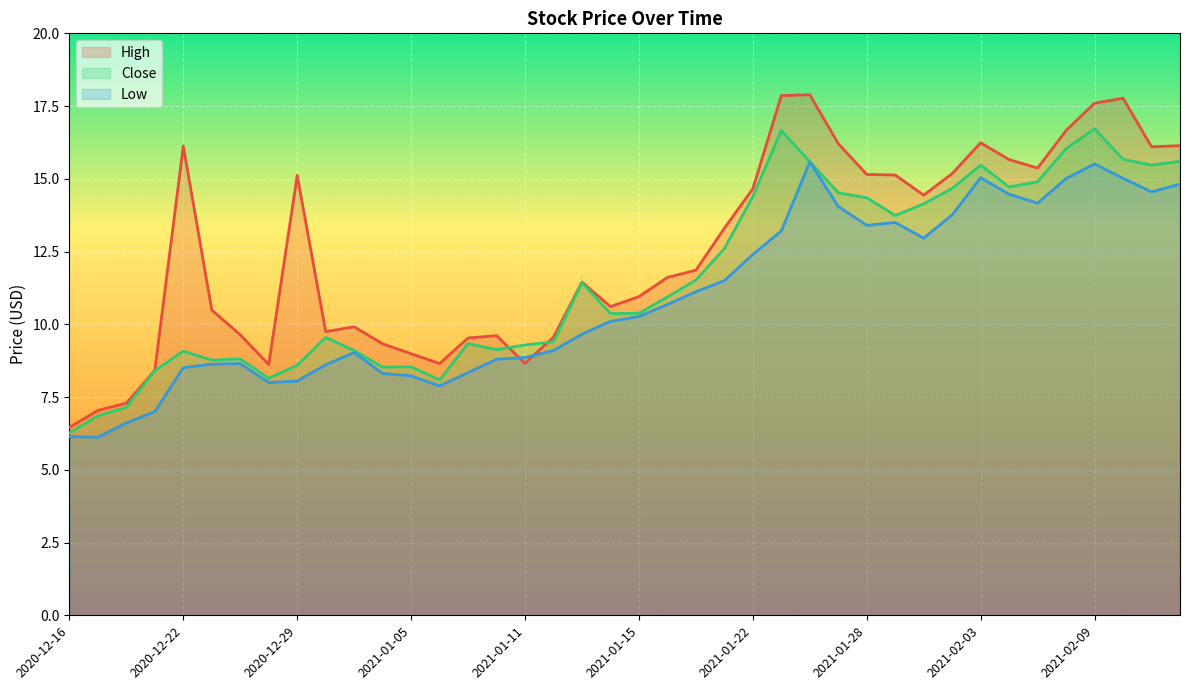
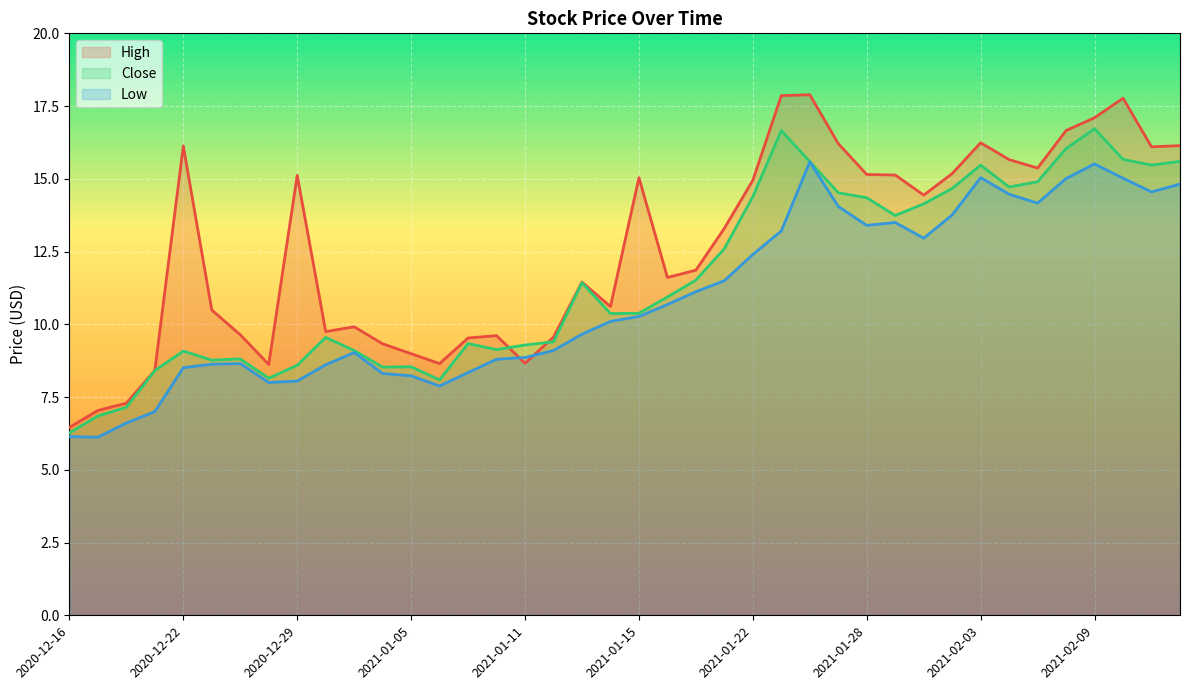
  {
    "High": {
      "2020-12-16": 6.5,
      "2020-12-22": 16.1,
      "2020-12-29": 15.1,
      "2021-01-05": 9.0,
      "2021-01-11": 8.7,
-     "2021-01-15": 11.0,
-     "2021-01-22": 14.7,
+     "2021-01-15": 15.0,
+     "2021-01-22": 15.0,
      "2021-01-28": 15.2,
      "2021-02-03": 16.2,
-     "2021-02-09": 17.6
+     "2021-02-09": 17.1
    }
  }
